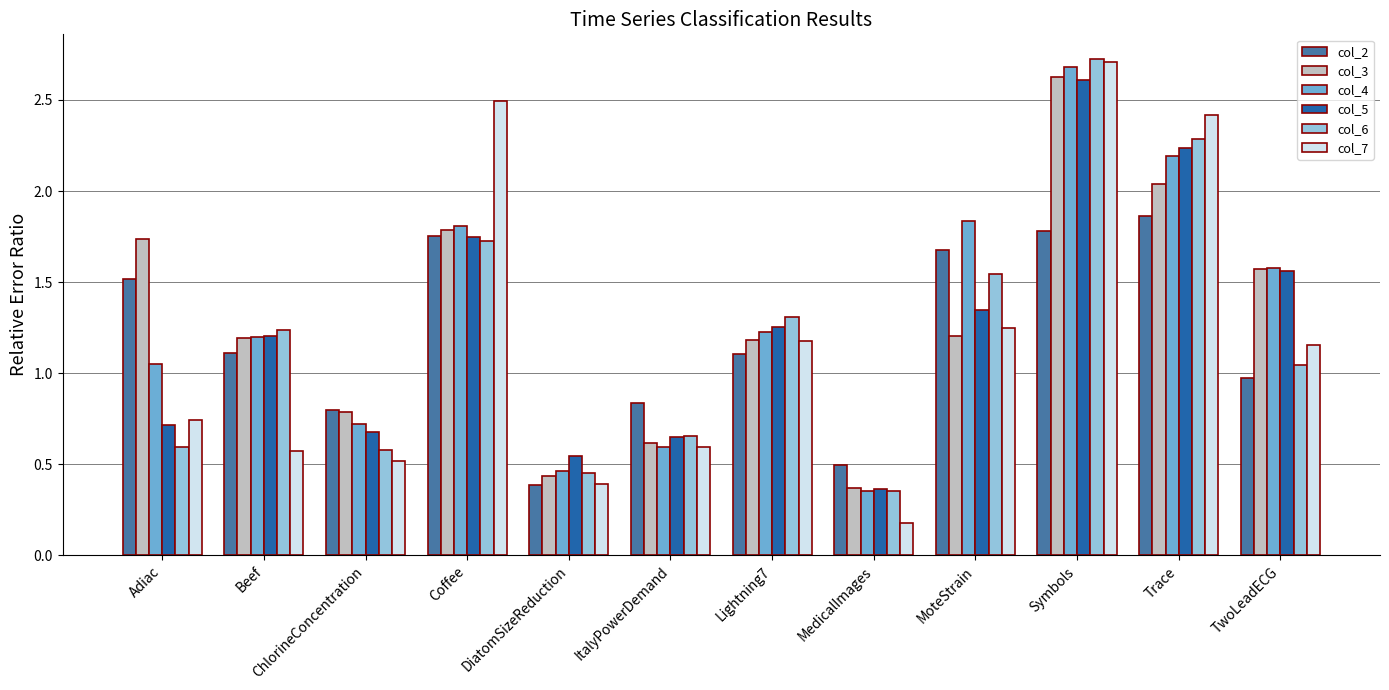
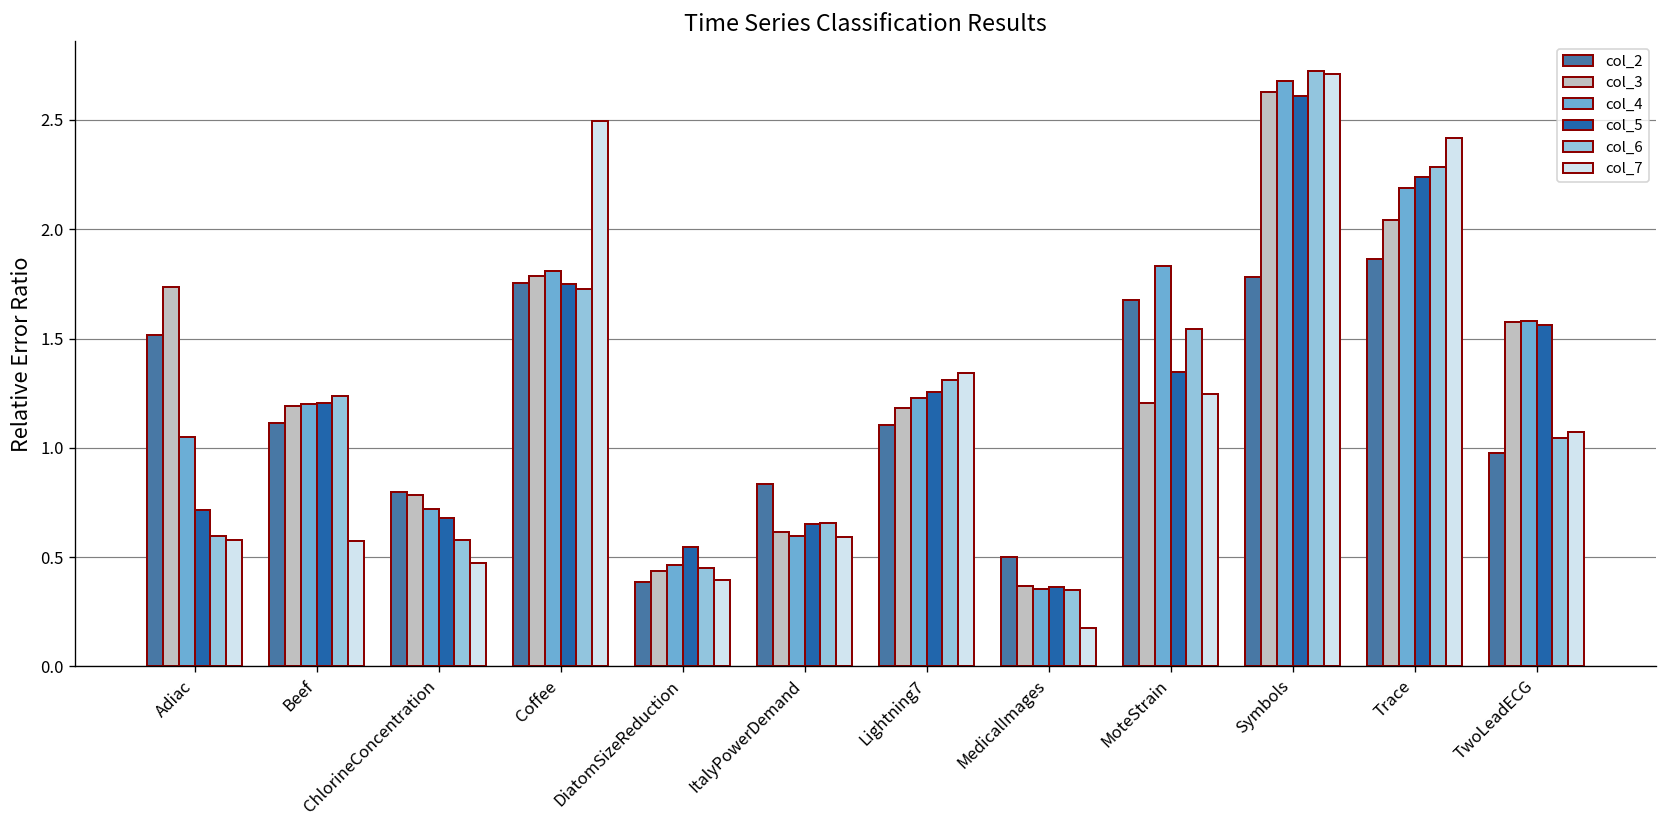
  {
    "col_7": {
-     "Adiac": 0.74,
+     "Adiac": 0.58,
      "Beef": 0.57,
-     "ChlorineConcentration": 0.52,
+     "ChlorineConcentration": 0.47,
      "Coffee": 2.49,
      "DiatomSizeReduction": 0.39,
      "ItalyPowerDemand": 0.59,
-     "Lightning7": 1.17,
+     "Lightning7": 1.34,
      "MedicalImages": 0.18,
      "MoteStrain": 1.25,
      "Symbols": 2.71,
      "Trace": 2.42,
-     "TwoLeadECG": 1.16
+     "TwoLeadECG": 1.07
    }
  }
